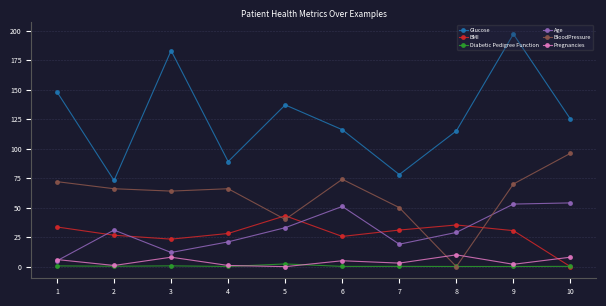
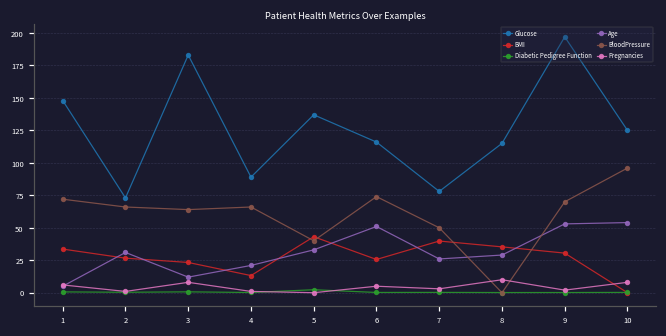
  {
    "Glucose": {
      "1": 148,
      "2": 73,
      "3": 183,
      "4": 89,
      "5": 137,
      "6": 116,
      "7": 78,
      "8": 115,
      "10": 125
    },
    "BMI": {
      "1": 34,
      "2": 27,
      "3": 23,
-     "4": 28,
+     "4": 13,
      "5": 43,
      "6": 26,
-     "7": 31,
+     "7": 40,
      "8": 35,
      "9": 31
    },
    "Diabetic Pedigree Function": {
      "1": 1,
      "3": 1,
      "5": 2,
      "6": 0,
      "7": 0
    },
    "Age": {
      "2": 31,
      "3": 12,
      "4": 21,
      "5": 33,
      "6": 51,
-     "7": 19,
+     "7": 26,
      "8": 29,
      "9": 53,
      "10": 54
    },
    "BloodPressure": {
      "1": 72,
      "2": 66,
      "3": 64,
      "4": 66,
      "5": 40,
      "6": 74,
      "7": 50,
      "9": 70,
      "10": 96
    },
    "Pregnancies": {
      "3": 8,
      "5": 0,
      "6": 5,
      "7": 3,
      "8": 10,
      "10": 8
    }
  }
